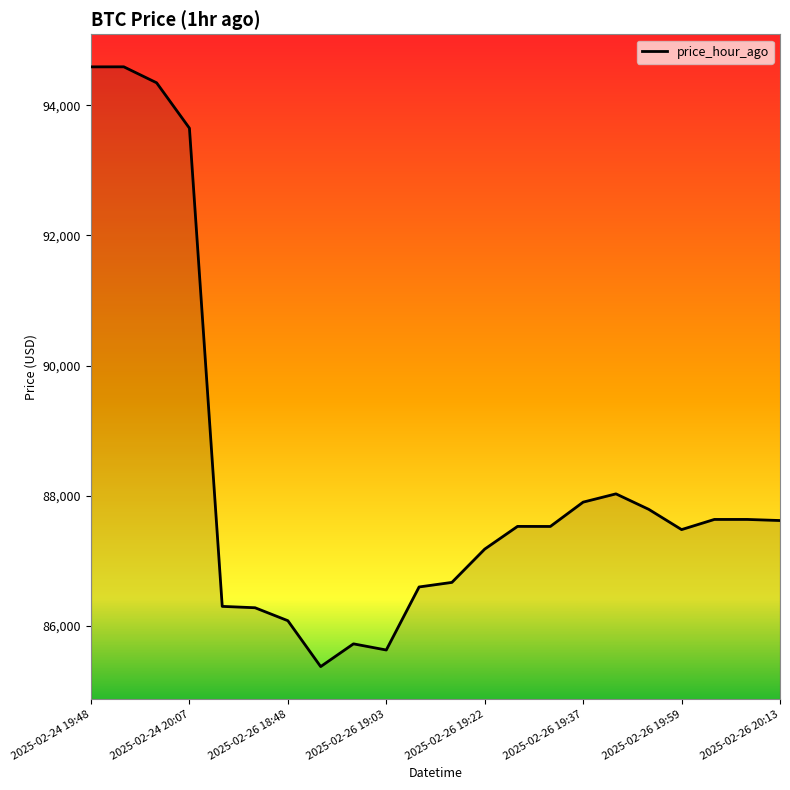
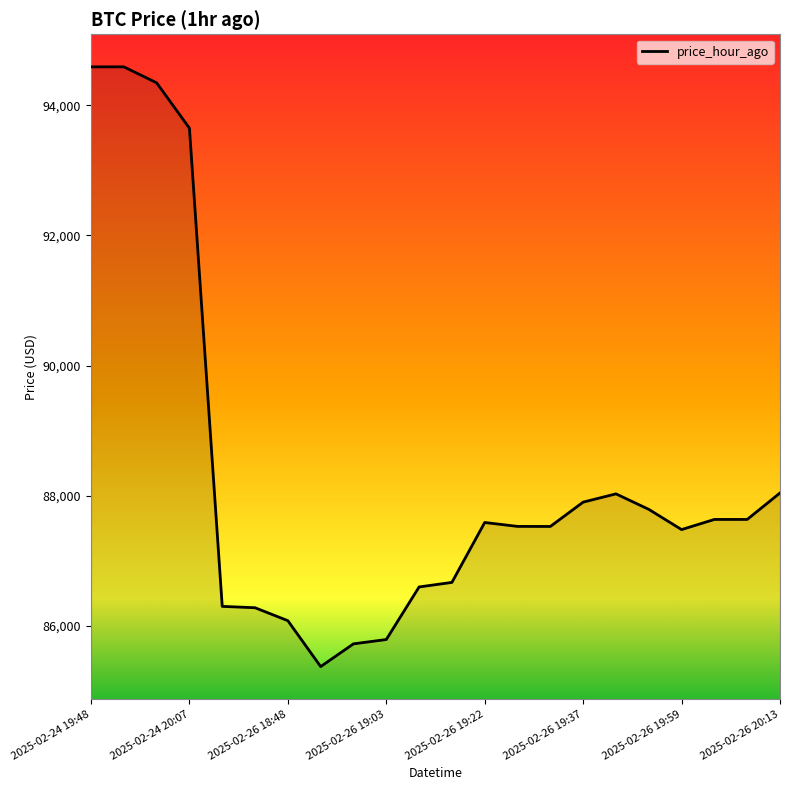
  {
    "2025-02-24 19:48": "94,600",
    "2025-02-24 20:07": "93,600",
    "2025-02-26 18:48": "86,100",
-   "2025-02-26 19:03": "85,600",
-   "2025-02-26 19:22": "87,200",
+   "2025-02-26 19:03": "85,800",
+   "2025-02-26 19:22": "87,600",
    "2025-02-26 19:37": "87,900",
    "2025-02-26 19:59": "87,500",
-   "2025-02-26 20:13": "87,600"
+   "2025-02-26 20:13": "88,000"
  }
